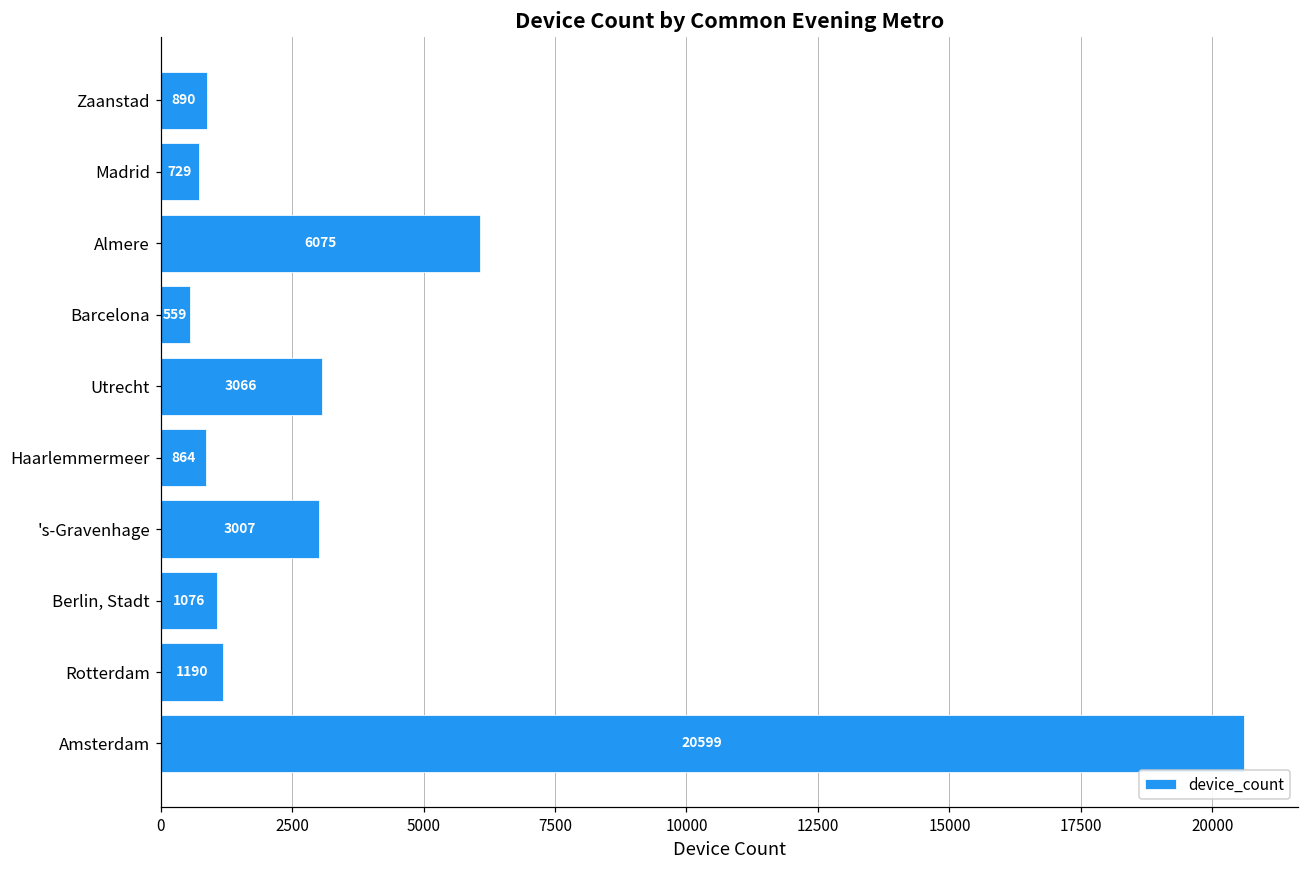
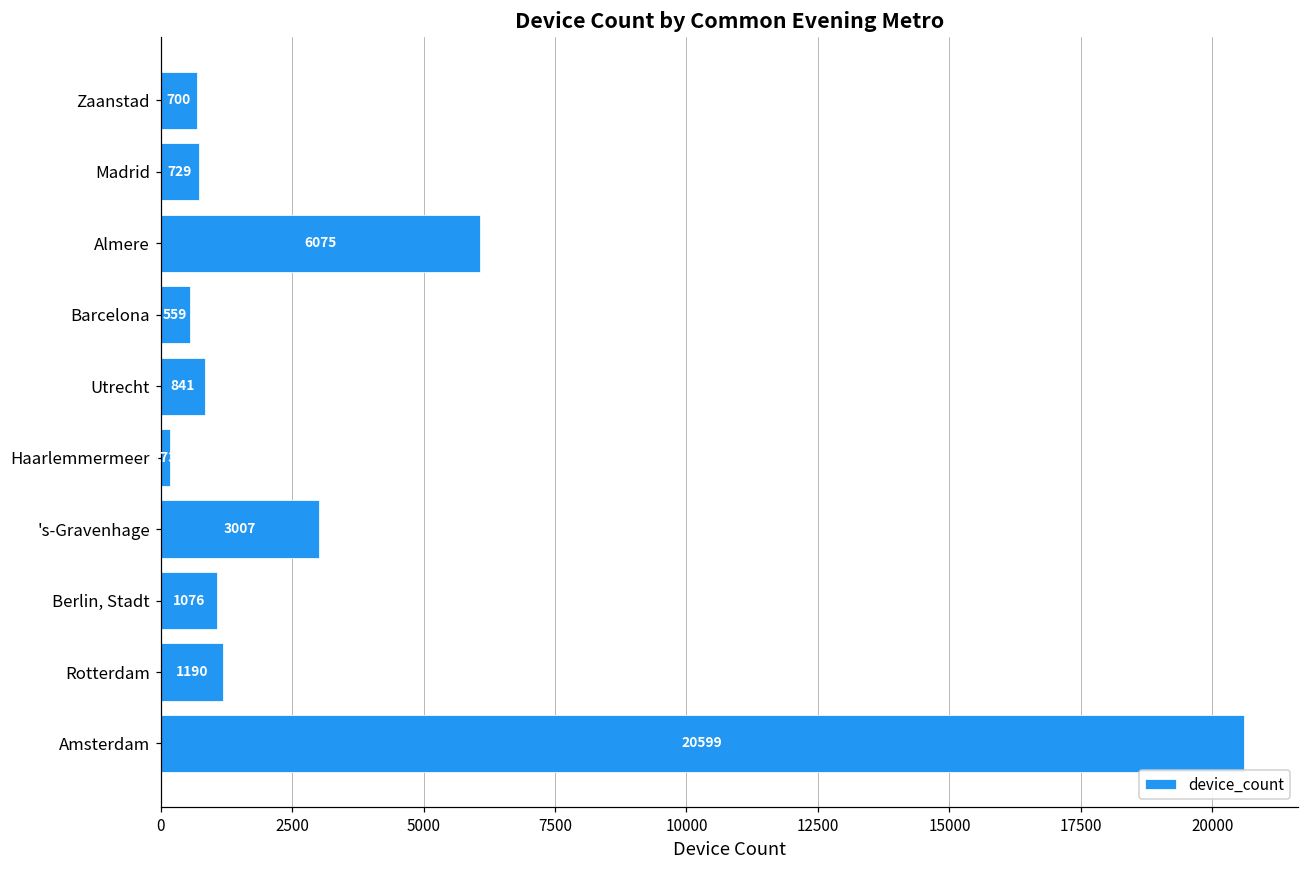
  {
-   "Zaanstad": 890,
+   "Zaanstad": 700,
    "Madrid": 729,
    "Almere": 6075,
    "Barcelona": 559,
-   "Utrecht": 3066,
-   "Haarlemmermeer": 900,
+   "Utrecht": 841,
+   "Haarlemmermeer": 200,
    "'s-Gravenhage": 3007,
    "Berlin, Stadt": 1076,
    "Rotterdam": 1190,
    "Amsterdam": 20599
  }
